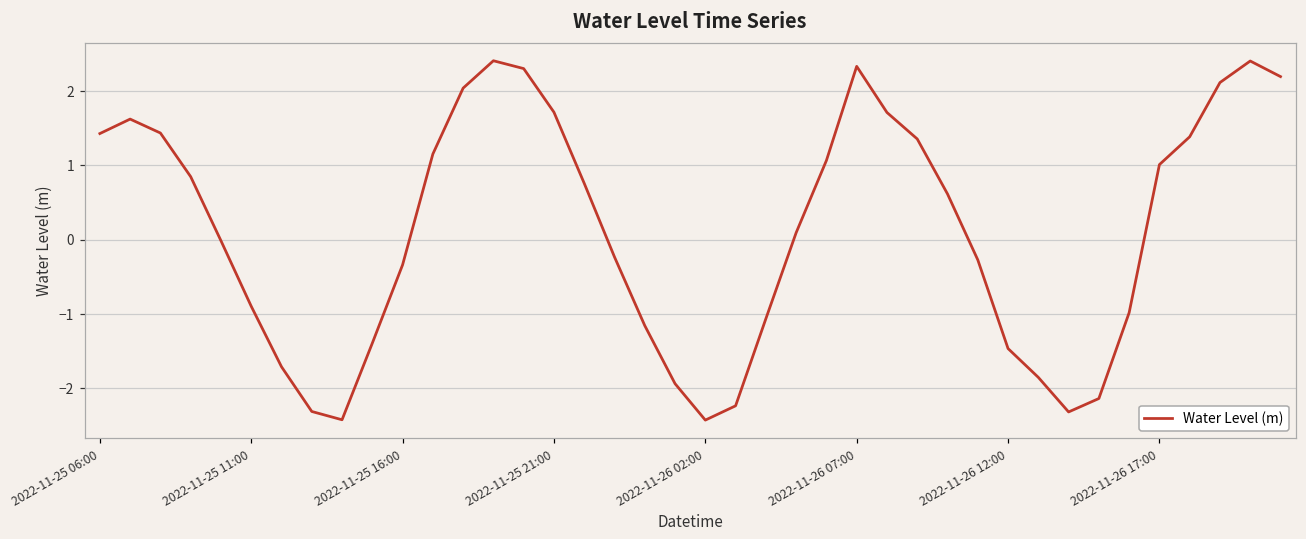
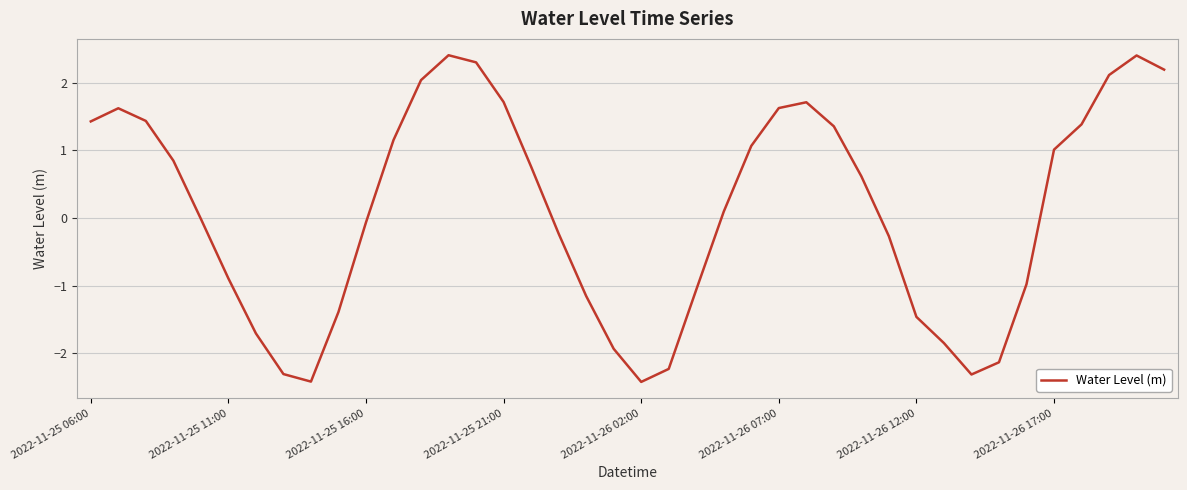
  {
    "2022-11-25 06:00": 1.4,
    "2022-11-25 11:00": -0.9,
-   "2022-11-25 16:00": -0.3,
+   "2022-11-25 16:00": -0.1,
    "2022-11-25 21:00": 1.7,
    "2022-11-26 02:00": -2.4,
-   "2022-11-26 07:00": 2.3,
+   "2022-11-26 07:00": 1.6,
    "2022-11-26 12:00": -1.5,
    "2022-11-26 17:00": 1.0
  }
